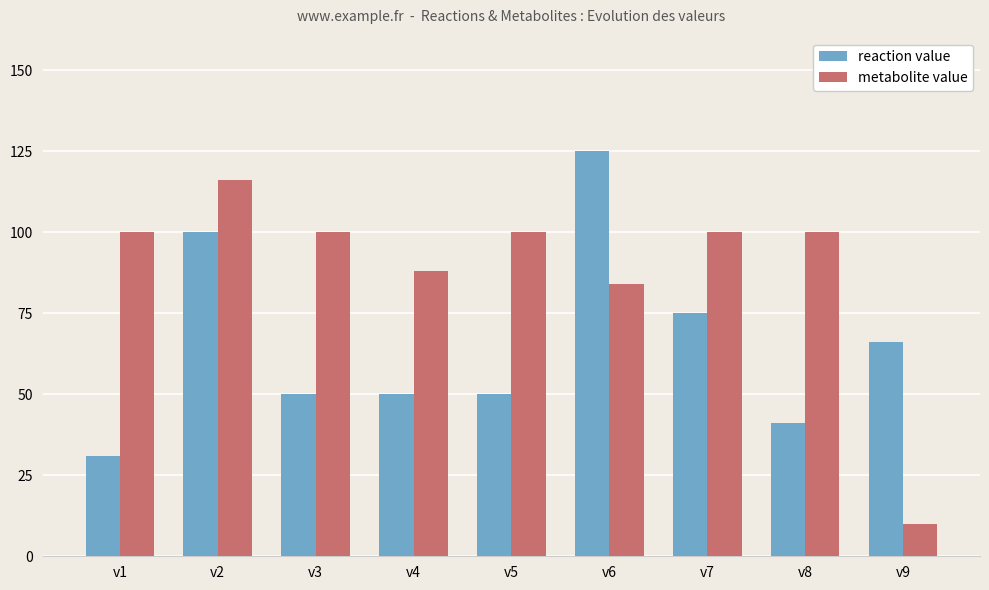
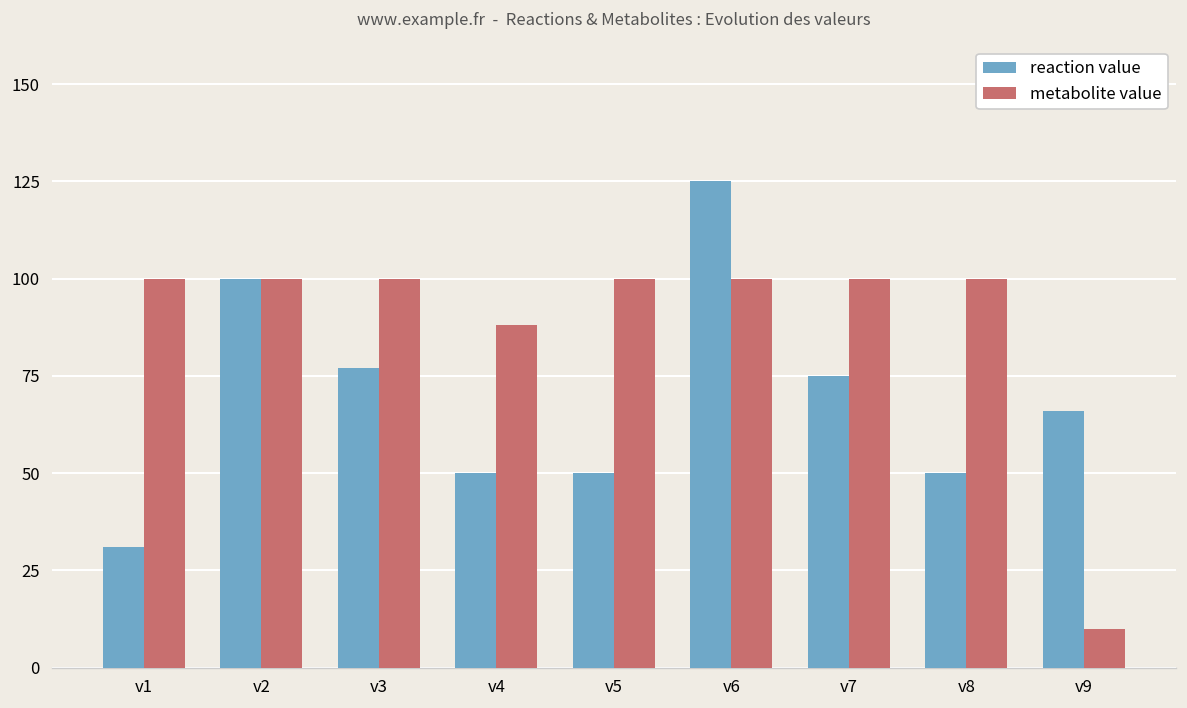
  {
    "reaction value": {
      "v1": 31,
      "v2": 100,
-     "v3": 50,
+     "v3": 77,
      "v4": 50,
      "v5": 50,
      "v6": 125,
      "v7": 75,
-     "v8": 41,
+     "v8": 50,
      "v9": 66
    },
    "metabolite value": {
      "v1": 100,
-     "v2": 116,
+     "v2": 100,
      "v3": 100,
      "v4": 88,
      "v5": 100,
-     "v6": 84,
+     "v6": 100,
      "v7": 100,
      "v8": 100,
      "v9": 10
    }
  }
